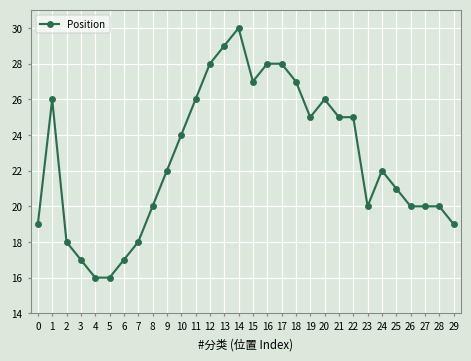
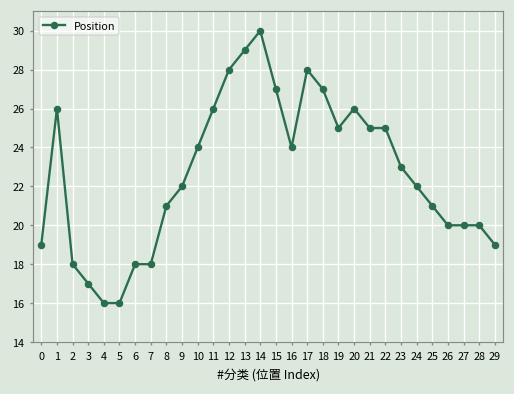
  {
    "0": 19,
    "1": 26,
    "2": 18,
    "3": 17,
    "4": 16,
    "5": 16,
-   "6": 17,
+   "6": 18,
    "7": 18,
-   "8": 20,
+   "8": 21,
    "9": 22,
    "10": 24,
    "11": 26,
    "12": 28,
    "13": 29,
    "14": 30,
    "15": 27,
-   "16": 28,
+   "16": 24,
    "17": 28,
    "18": 27,
    "19": 25,
    "20": 26,
    "21": 25,
    "22": 25,
-   "23": 20,
+   "23": 23,
    "24": 22,
    "25": 21,
    "26": 20,
    "27": 20,
    "28": 20,
    "29": 19
  }
